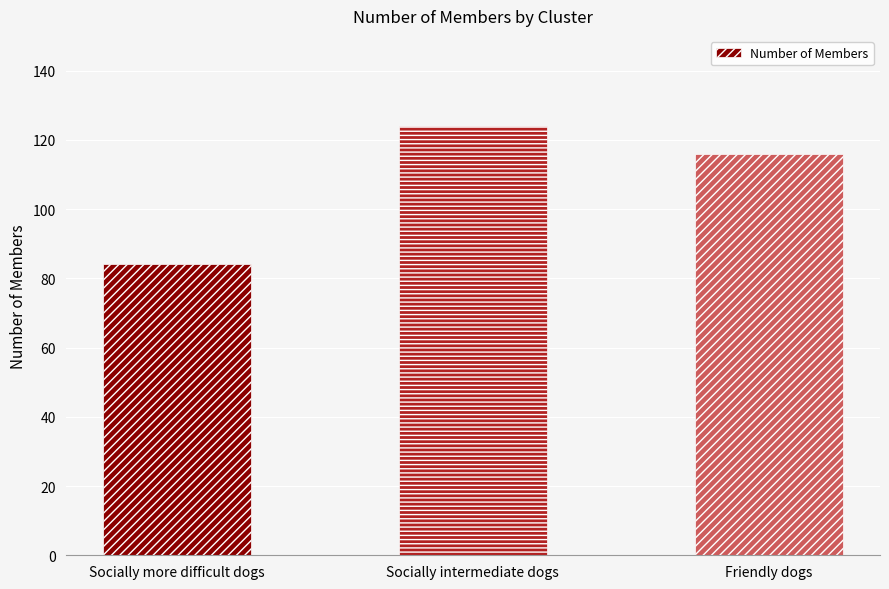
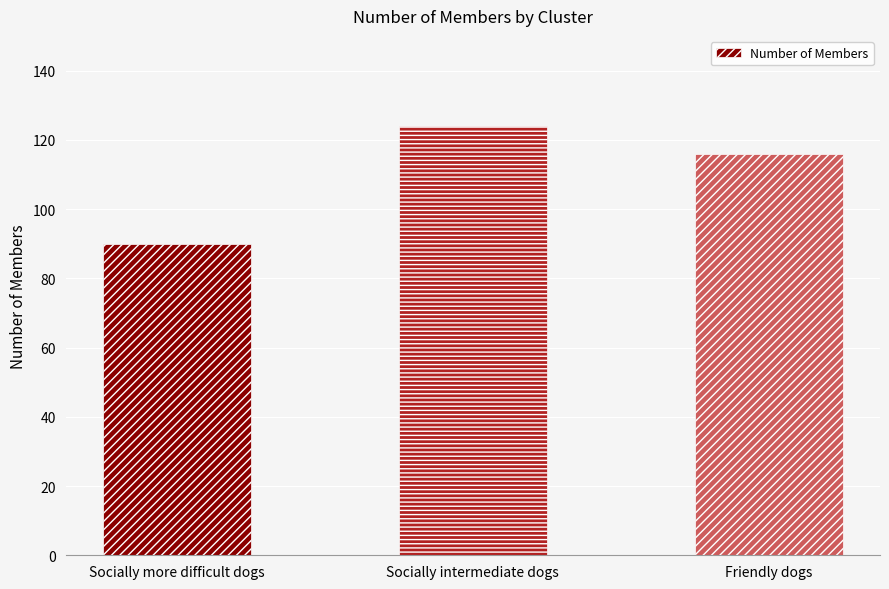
  {
-   "Socially more difficult dogs": 84,
+   "Socially more difficult dogs": 90,
    "Socially intermediate dogs": 124,
    "Friendly dogs": 116
  }
